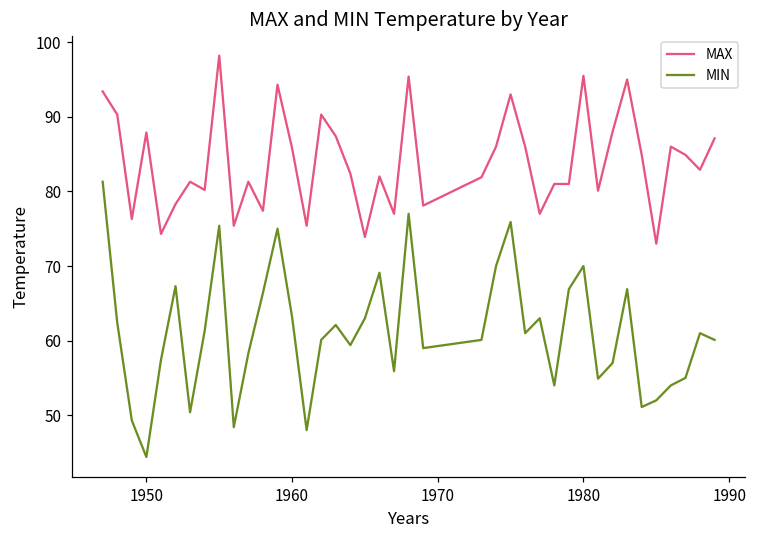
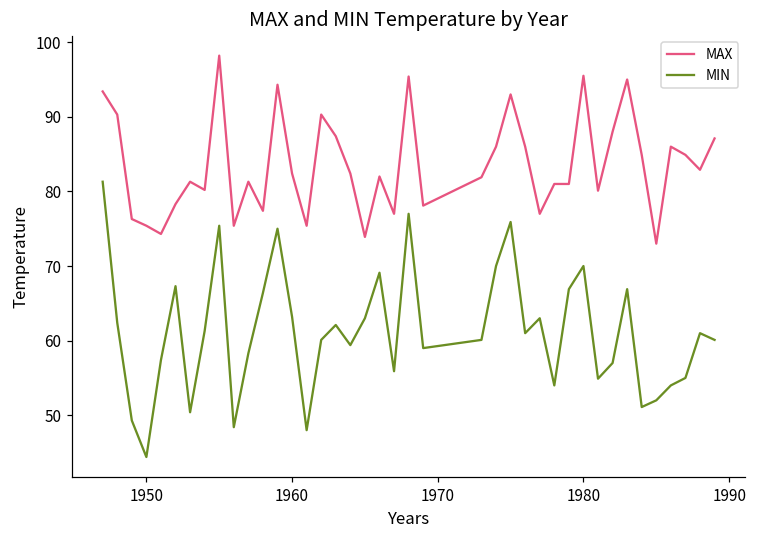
  {
    "MAX": {
-     "1950": 88,
-     "1960": 86,
+     "1950": 75,
+     "1960": 82,
      "1980": 96
    },
    "MIN": {
      "1950": 44,
      "1960": 63,
      "1980": 70
    }
  }
